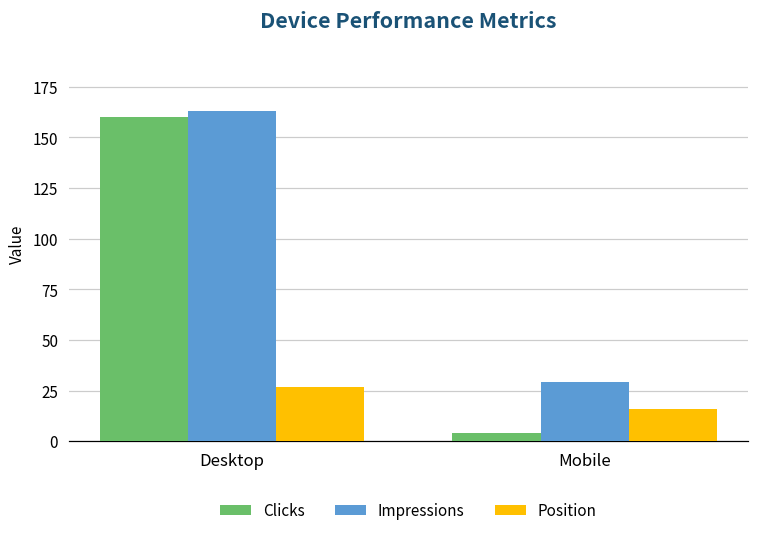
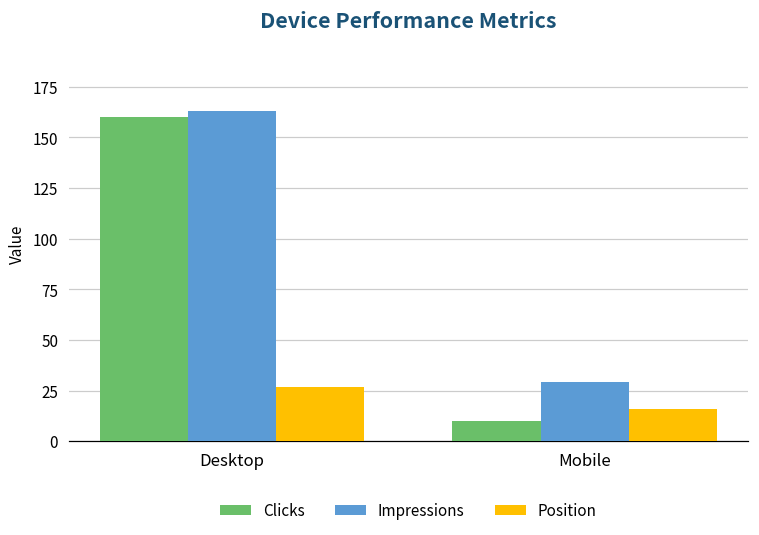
  {
    "Clicks": {
      "Desktop": 160,
-     "Mobile": 4
+     "Mobile": 10
    },
    "Impressions": {
      "Desktop": 163,
      "Mobile": 29
    },
    "Position": {
      "Desktop": 27,
      "Mobile": 16
    }
  }
